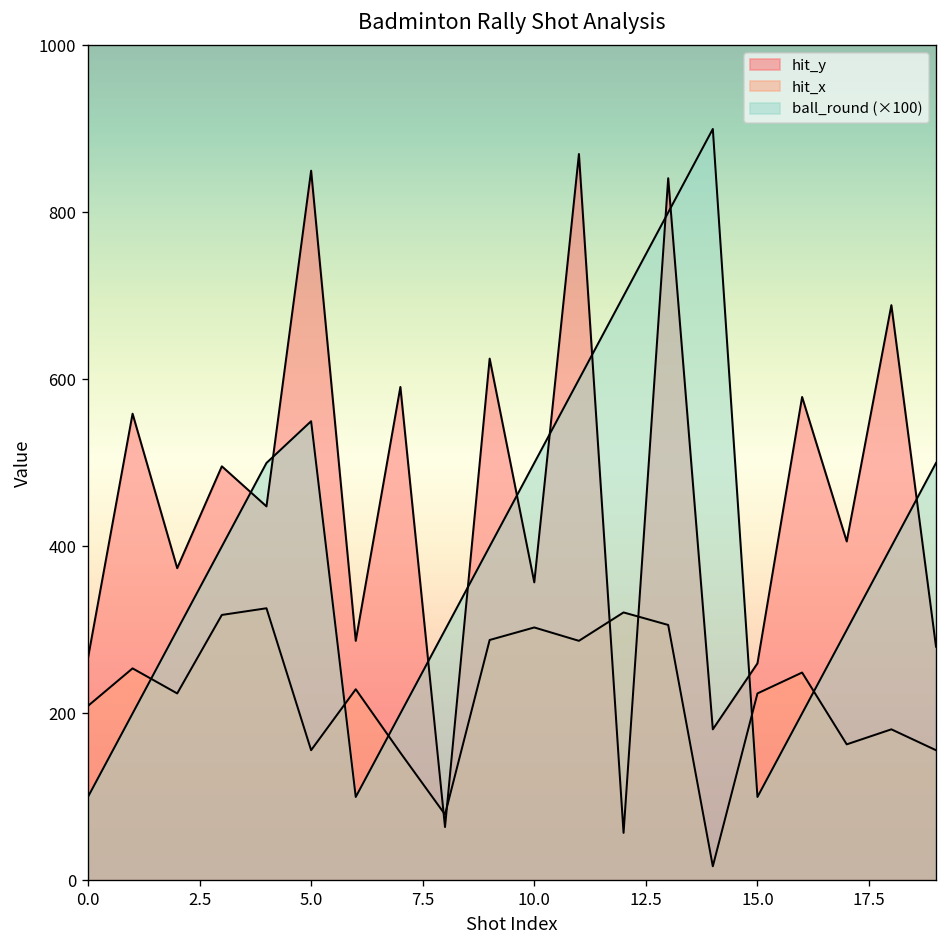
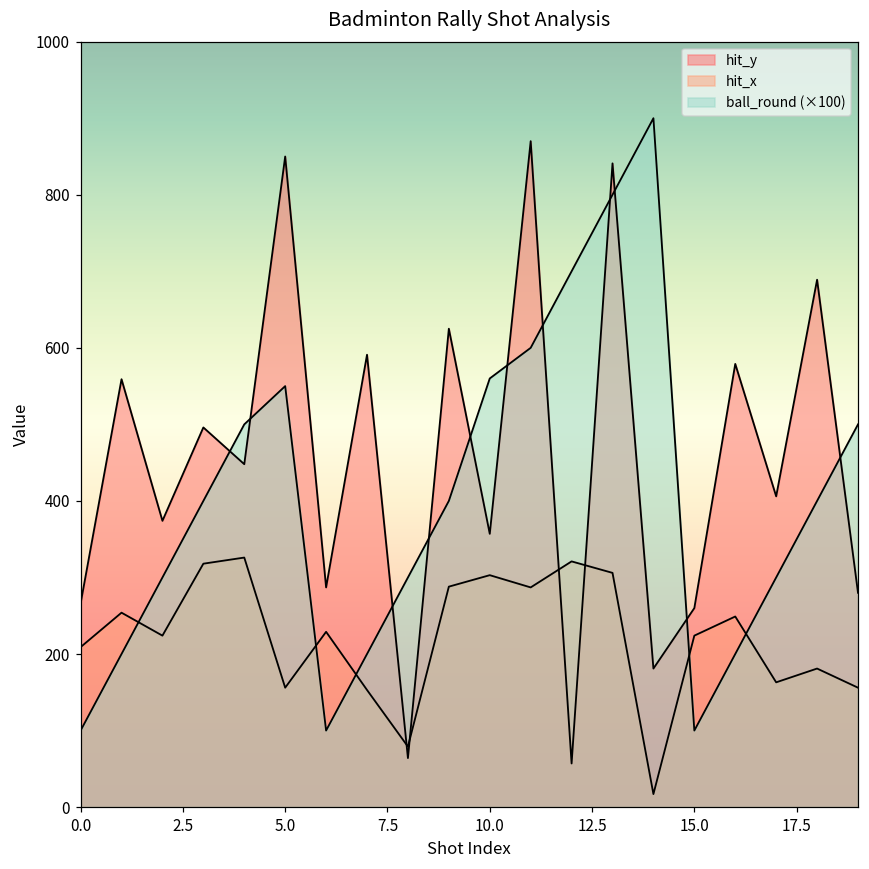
  {
    "ball_round (×100)": {
      "0.0": 100,
      "5.0": 550,
-     "10.0": 500,
+     "10.0": 560,
      "15.0": 100
    }
  }
